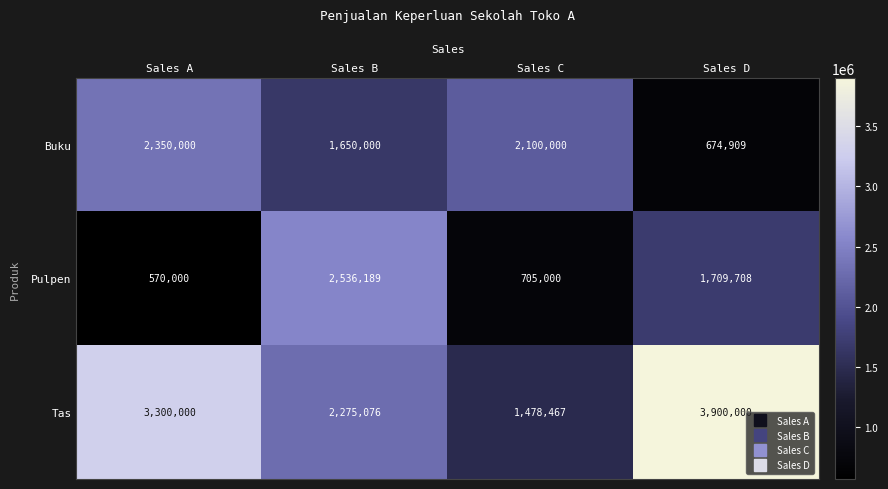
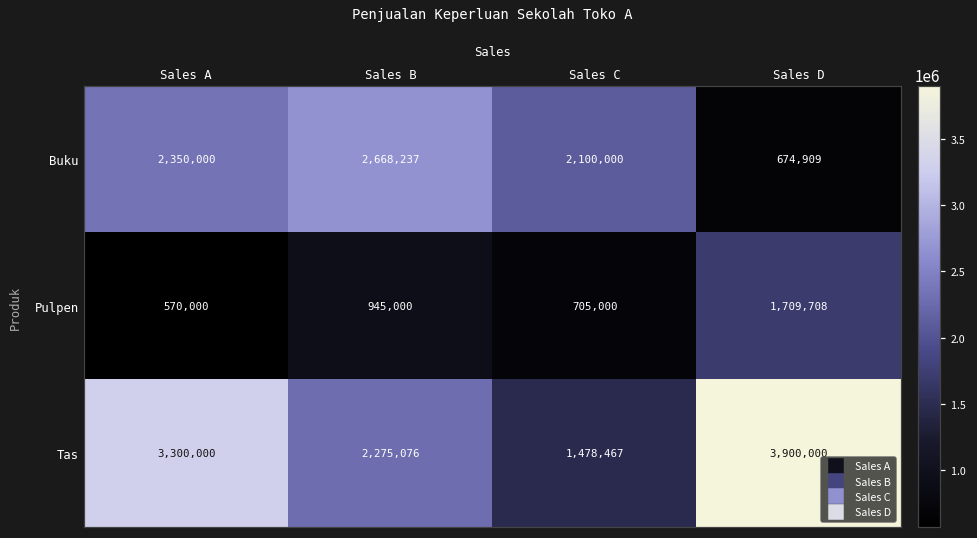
  {
    "Buku": {
      "Sales A": "2,350,000",
-     "Sales B": "1,650,000",
+     "Sales B": "2,668,237",
      "Sales C": "2,100,000",
      "Sales D": "674,909"
    },
    "Pulpen": {
      "Sales A": "570,000",
-     "Sales B": "2,536,189",
+     "Sales B": "945,000",
      "Sales C": "705,000",
      "Sales D": "1,709,708"
    },
    "Tas": {
      "Sales A": "3,300,000",
      "Sales B": "2,275,076",
      "Sales C": "1,478,467"
    }
  }
